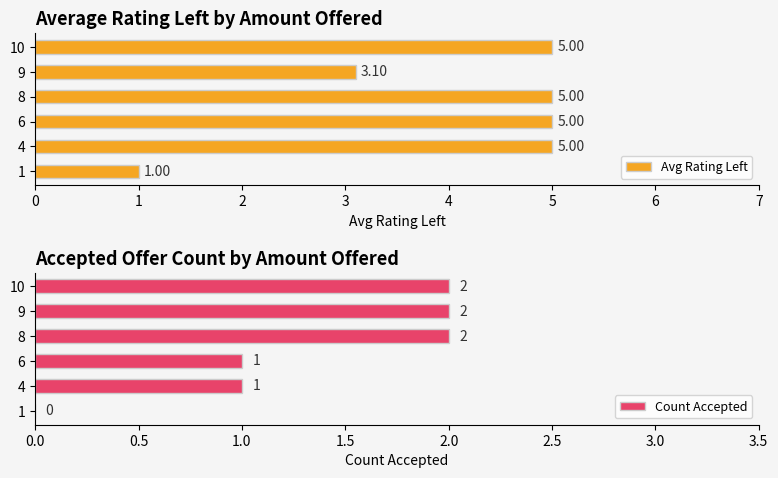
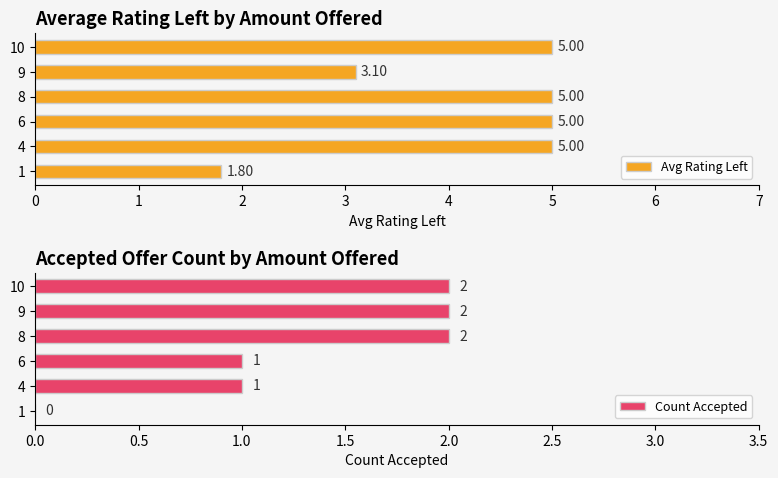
  {
    "Average Rating Left by Amount Offered": {
      "10": 5.00,
      "9": 3.10,
      "8": 5.00,
      "6": 5.00,
      "4": 5.00,
-     "1": 1.00
+     "1": 1.80
    },
    "Accepted Offer Count by Amount Offered": {
      "10": 2,
      "9": 2,
      "8": 2,
      "6": 1,
      "4": 1,
      "1": 0
    }
  }
